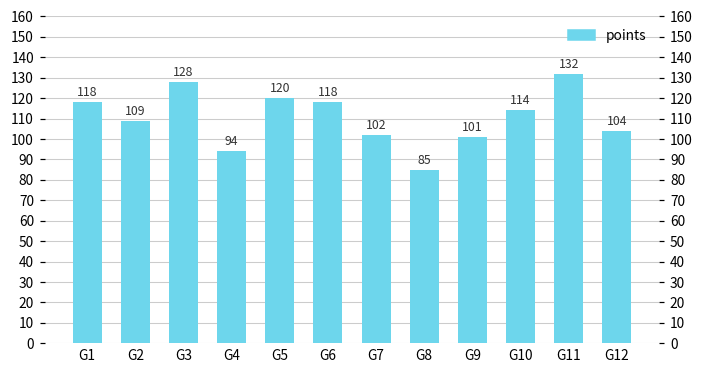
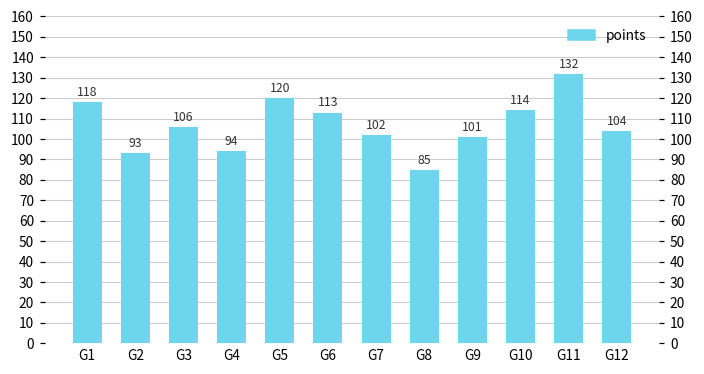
  {
    "G1": 118,
-   "G2": 109,
-   "G3": 128,
+   "G2": 93,
+   "G3": 106,
    "G4": 94,
    "G5": 120,
-   "G6": 118,
+   "G6": 113,
    "G7": 102,
    "G8": 85,
    "G9": 101,
    "G10": 114,
    "G11": 132,
    "G12": 104
  }
